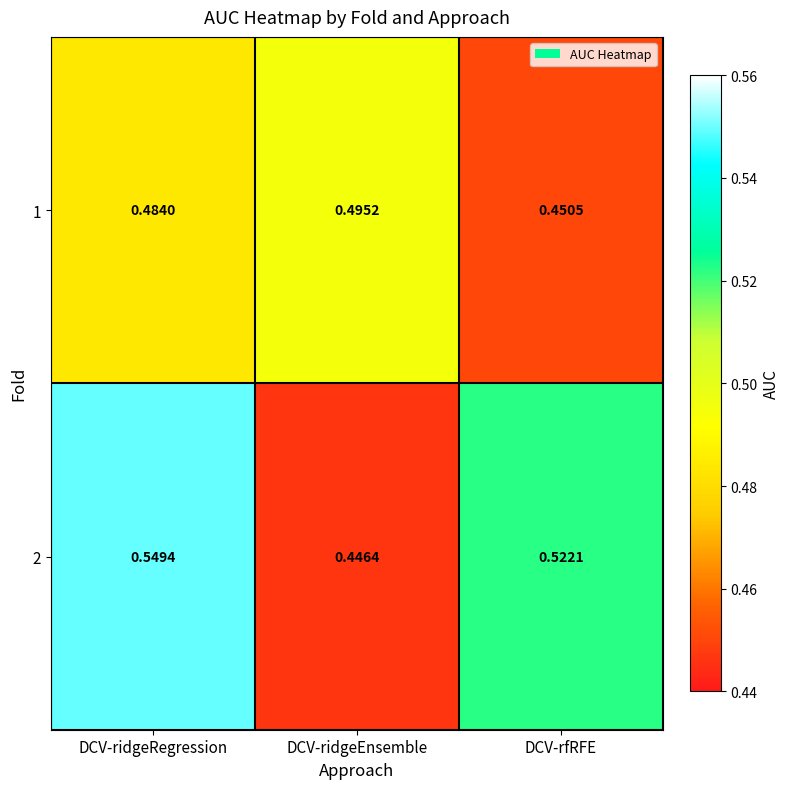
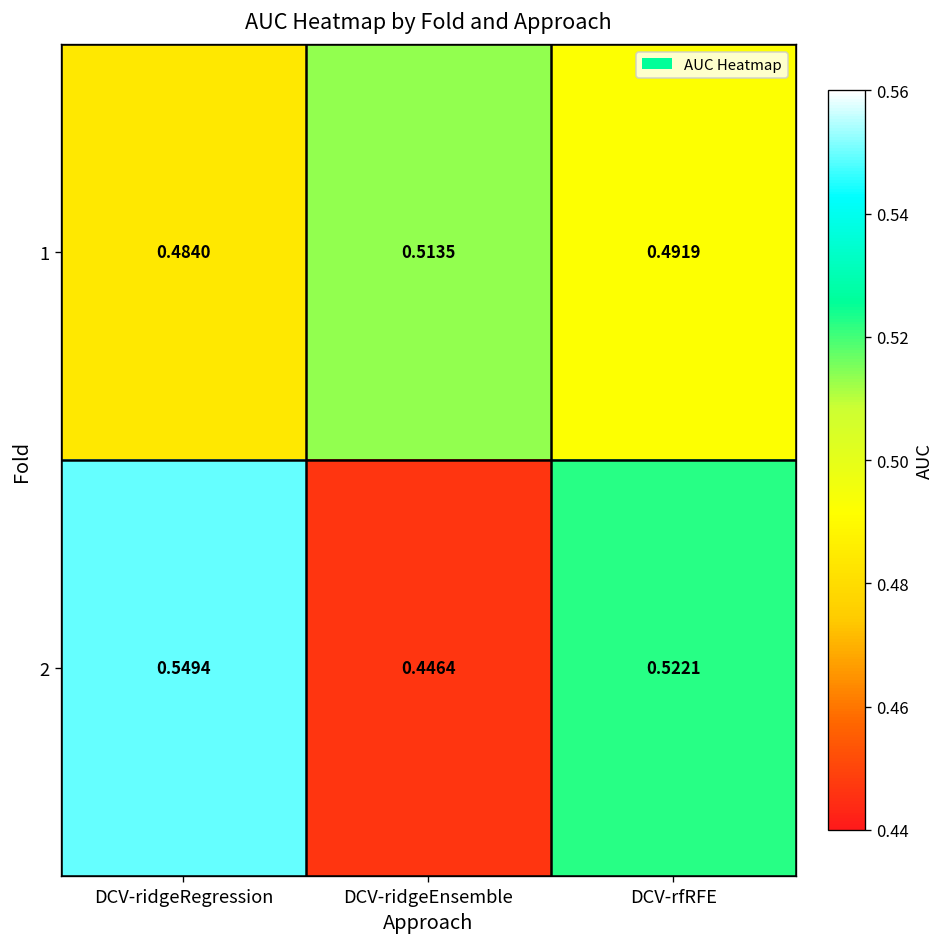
  {
    "1": {
      "DCV-ridgeRegression": 0.4840,
-     "DCV-ridgeEnsemble": 0.4952,
-     "DCV-rfRFE": 0.4505
+     "DCV-ridgeEnsemble": 0.5135,
+     "DCV-rfRFE": 0.4919
    },
    "2": {
      "DCV-ridgeRegression": 0.5494,
      "DCV-ridgeEnsemble": 0.4464,
      "DCV-rfRFE": 0.5221
    }
  }
